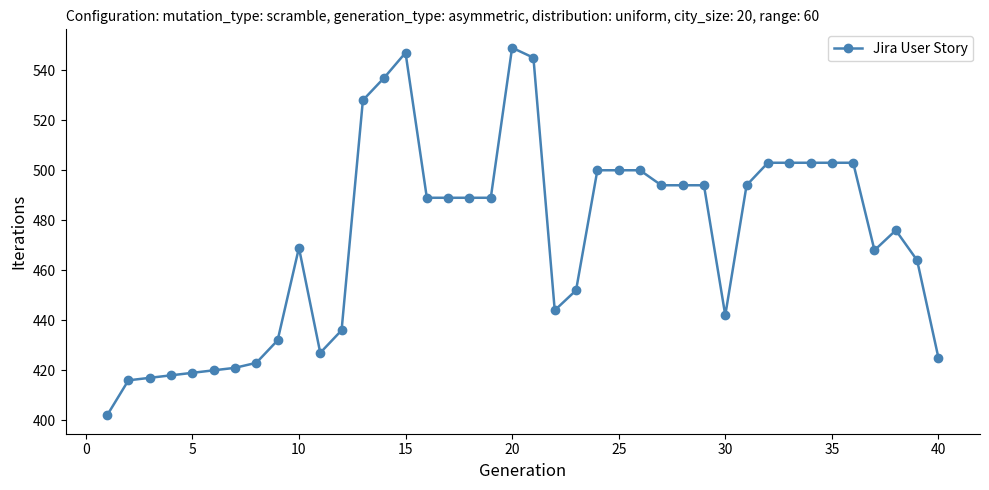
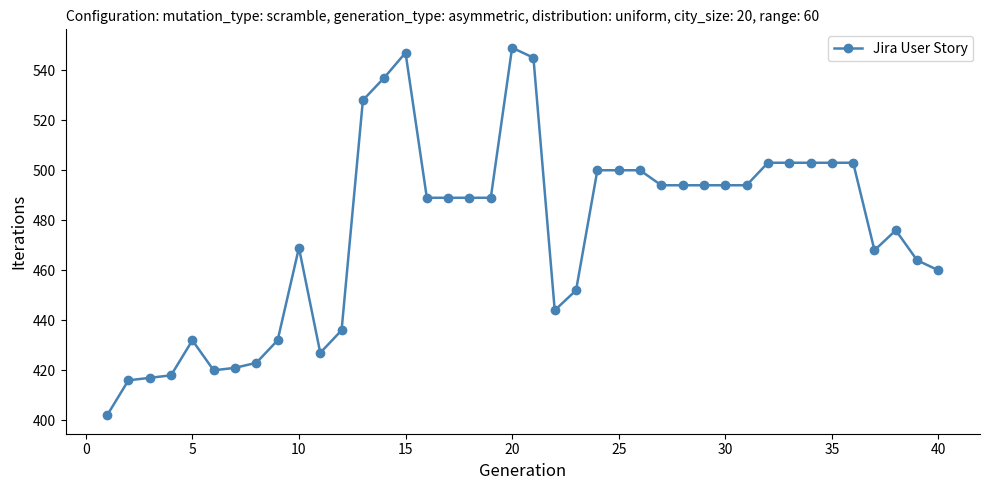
  {
-   "5": 419,
+   "5": 432,
    "10": 469,
    "15": 547,
    "20": 549,
    "25": 500,
-   "30": 442,
+   "30": 494,
    "35": 503,
-   "40": 425
+   "40": 460
  }
